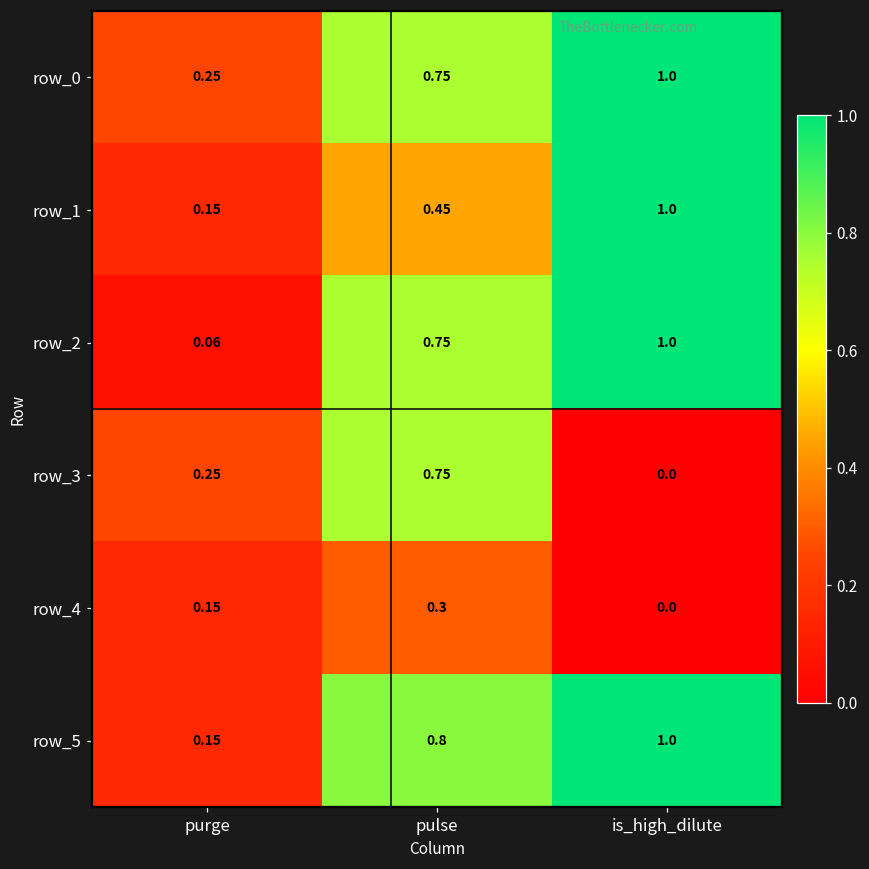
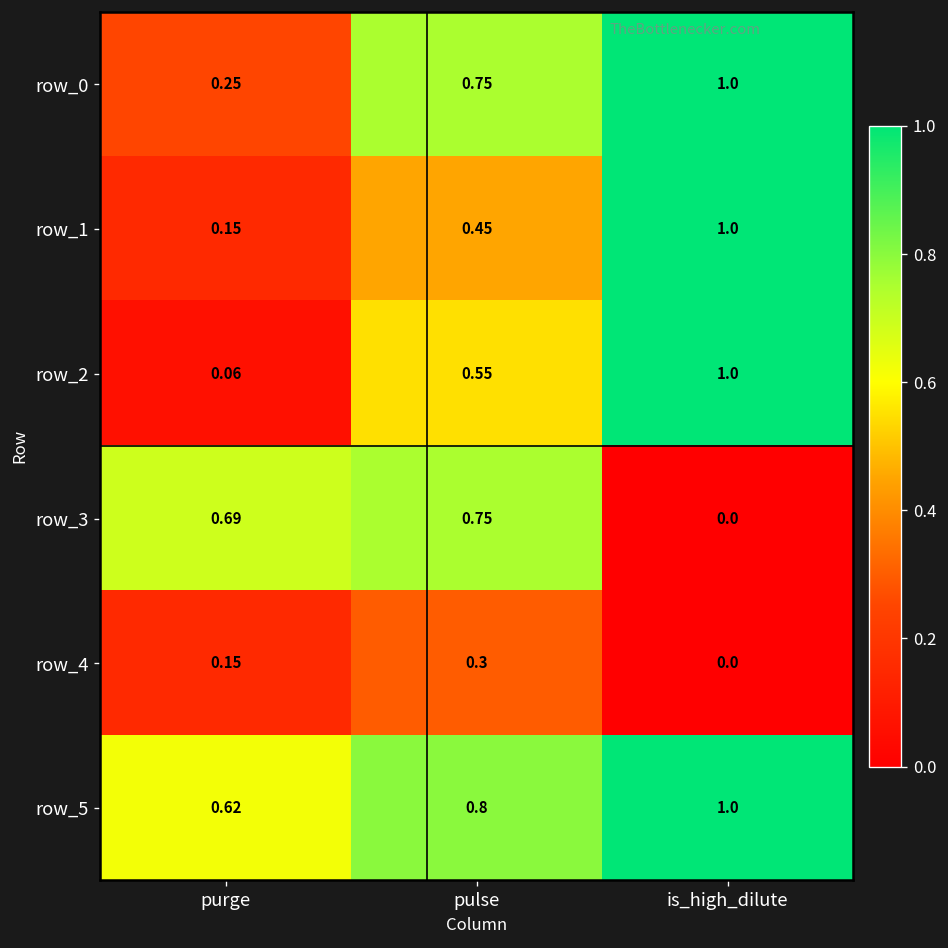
  {
    "row_0": {
      "purge": 0.25,
      "pulse": 0.75,
      "is_high_dilute": 1.0
    },
    "row_1": {
      "purge": 0.15,
      "pulse": 0.45,
      "is_high_dilute": 1.0
    },
    "row_2": {
      "purge": 0.06,
-     "pulse": 0.75,
+     "pulse": 0.55,
      "is_high_dilute": 1.0
    },
    "row_3": {
-     "purge": 0.25,
+     "purge": 0.69,
      "pulse": 0.75,
      "is_high_dilute": 0.0
    },
    "row_4": {
      "purge": 0.15,
      "pulse": 0.3,
      "is_high_dilute": 0.0
    },
    "row_5": {
-     "purge": 0.15,
+     "purge": 0.62,
      "pulse": 0.8,
      "is_high_dilute": 1.0
    }
  }
